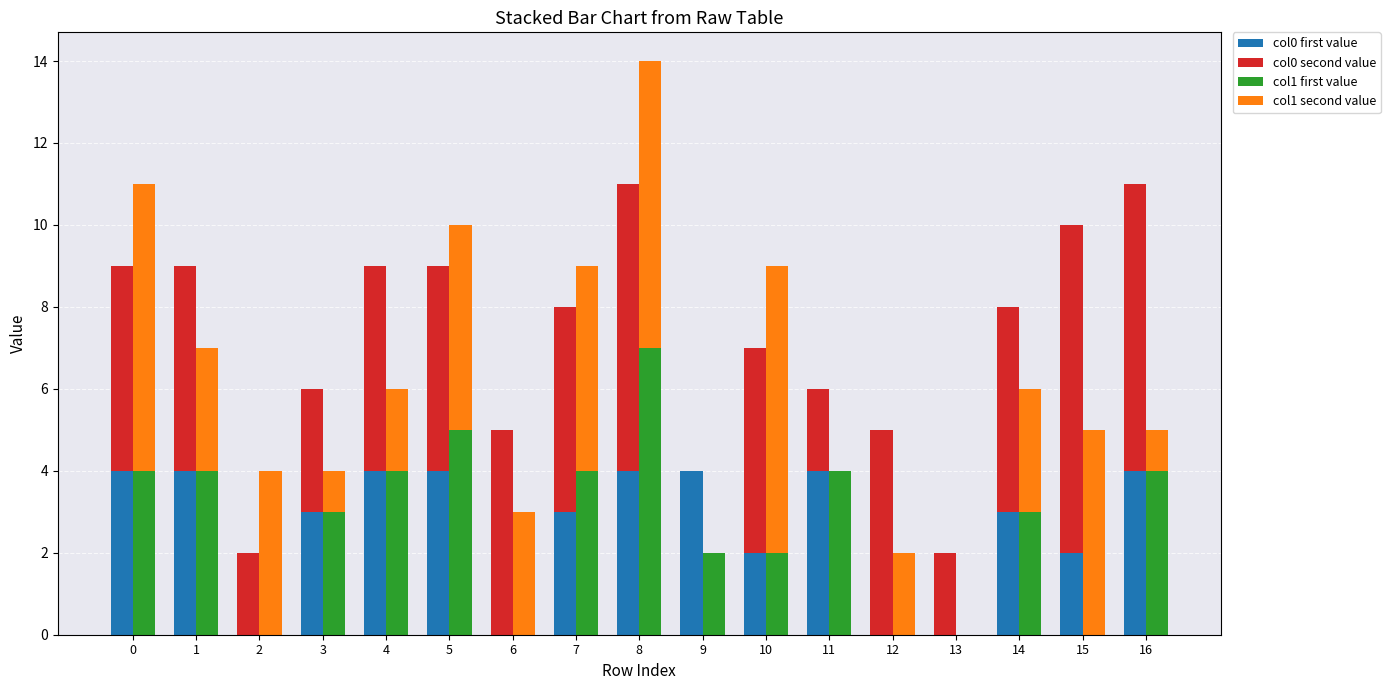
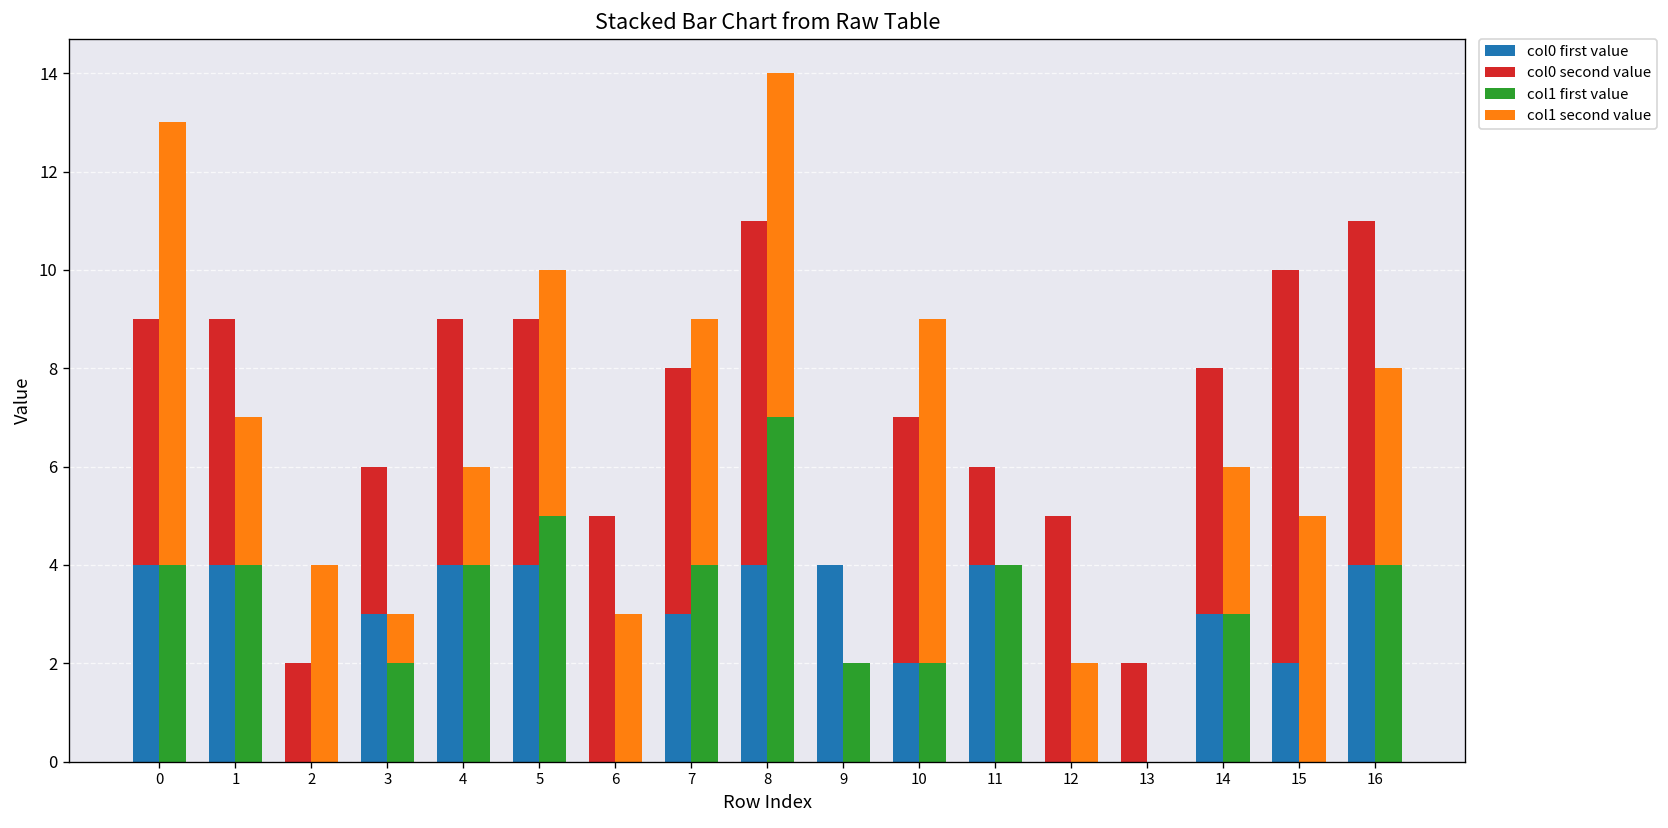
  {
    "col0 first value": {
      "0": 4,
      "1": 4,
      "2": 0,
      "3": 3,
      "4": 4,
      "5": 4,
      "6": 0,
      "7": 3,
      "8": 4,
      "9": 4,
      "10": 2,
      "11": 4,
      "12": 0,
      "13": 0,
      "14": 3,
      "15": 2,
      "16": 4
    },
    "col0 second value": {
      "0": 5,
      "1": 5,
      "2": 2,
      "3": 3,
      "4": 5,
      "5": 5,
      "6": 5,
      "7": 5,
      "8": 7,
      "9": 0,
      "10": 5,
      "11": 2,
      "12": 5,
      "13": 2,
      "14": 5,
      "15": 8,
      "16": 7
    },
    "col1 first value": {
      "0": 4,
      "1": 4,
      "2": 0,
-     "3": 3,
+     "3": 2,
      "4": 4,
      "5": 5,
      "6": 0,
      "7": 4,
      "8": 7,
      "9": 2,
      "10": 2,
      "11": 4,
      "12": 0,
      "13": 0,
      "14": 3,
      "15": 0,
      "16": 4
    },
    "col1 second value": {
-     "0": 7,
+     "0": 9,
      "1": 3,
      "2": 4,
      "3": 1,
      "4": 2,
      "5": 5,
      "6": 3,
      "7": 5,
      "8": 7,
      "9": 0,
      "10": 7,
      "11": 0,
      "12": 2,
      "13": 0,
      "14": 3,
      "15": 5,
-     "16": 1
+     "16": 4
    }
  }
